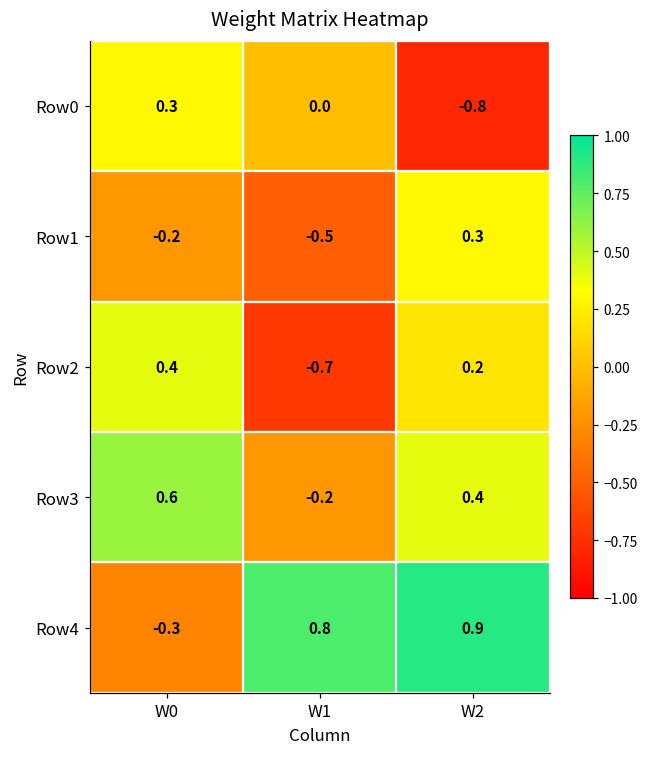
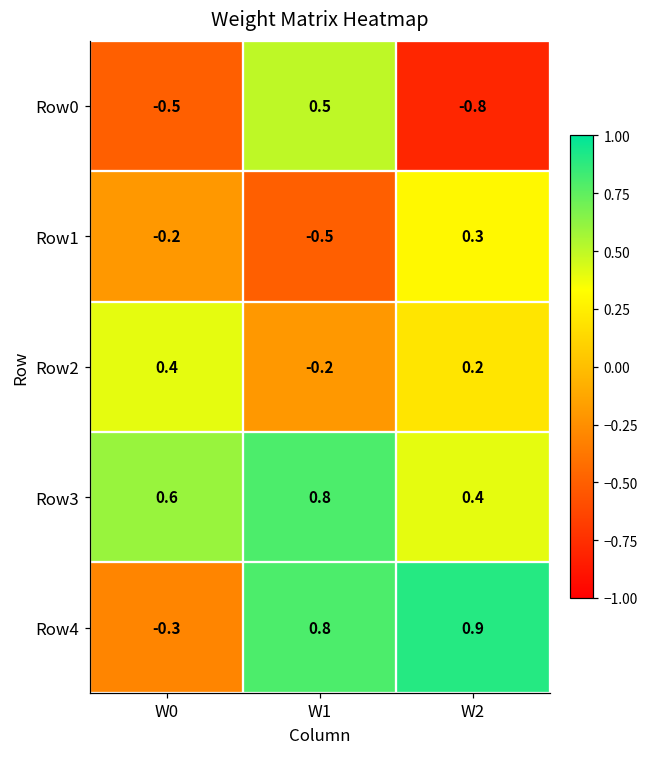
  {
    "Row0": {
-     "W0": 0.3,
-     "W1": 0.0,
+     "W0": -0.5,
+     "W1": 0.5,
      "W2": -0.8
    },
    "Row1": {
      "W0": -0.2,
      "W1": -0.5,
      "W2": 0.3
    },
    "Row2": {
      "W0": 0.4,
-     "W1": -0.7,
+     "W1": -0.2,
      "W2": 0.2
    },
    "Row3": {
      "W0": 0.6,
-     "W1": -0.2,
+     "W1": 0.8,
      "W2": 0.4
    },
    "Row4": {
      "W0": -0.3,
      "W1": 0.8,
      "W2": 0.9
    }
  }
